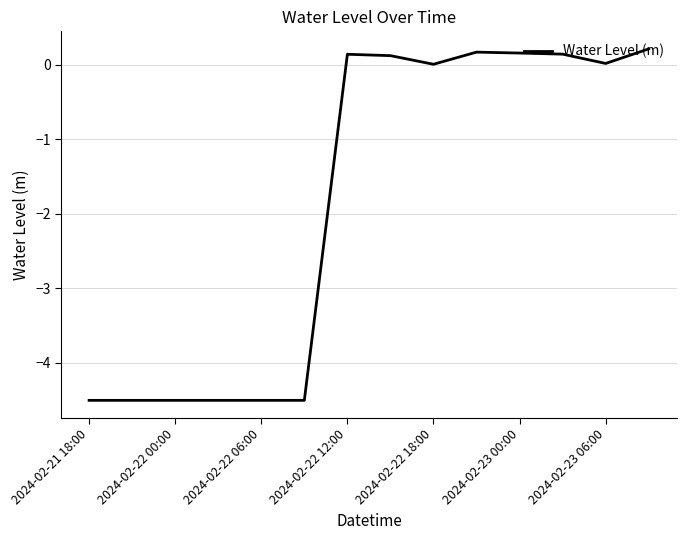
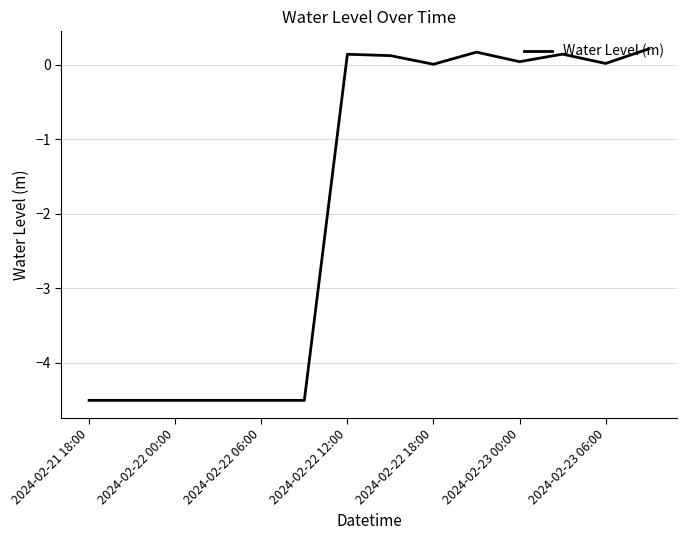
  {
    "2024-02-21 18:00": -4.5,
    "2024-02-22 00:00": -4.5,
    "2024-02-22 06:00": -4.5,
    "2024-02-22 12:00": 0.1,
    "2024-02-22 18:00": 0.0,
-   "2024-02-23 00:00": 0.2,
+   "2024-02-23 00:00": 0.0,
    "2024-02-23 06:00": 0.0
  }
